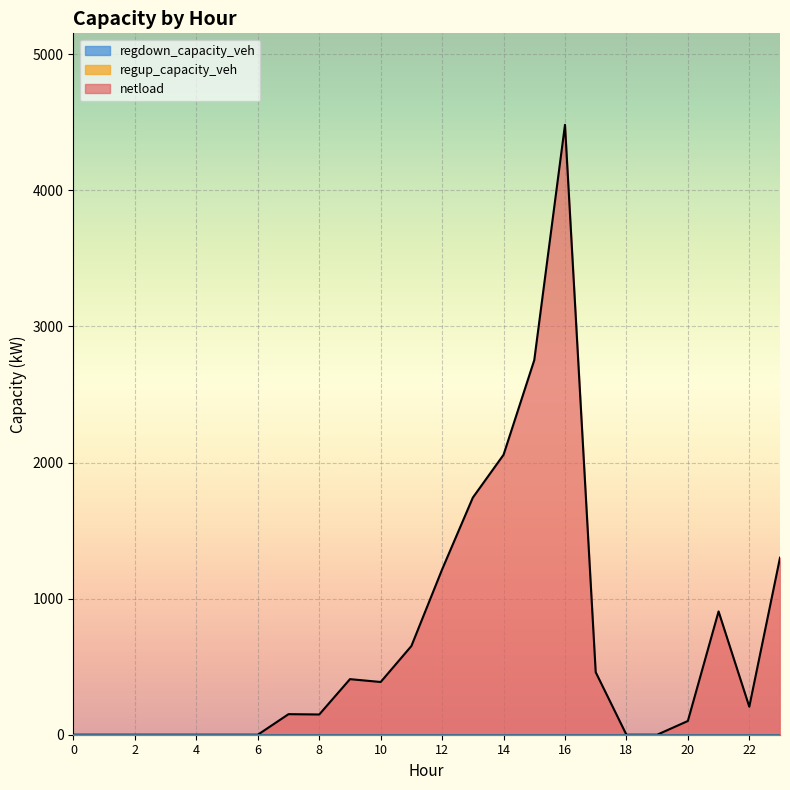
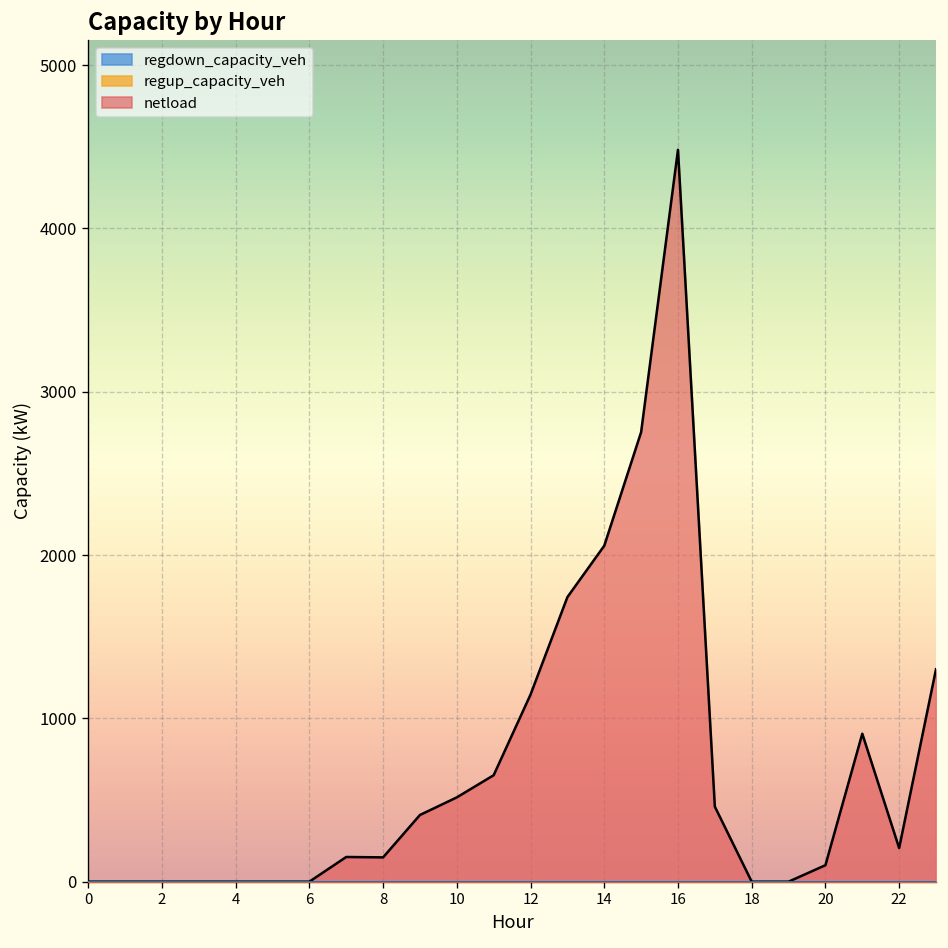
  {
    "regup_capacity_veh": {
      "8": 0,
      "10": 0,
      "12": 0,
      "14": 0,
      "16": 0,
      "20": 0,
      "22": 0
    },
    "netload": {
      "8": 150,
-     "10": 390,
-     "12": 1210,
+     "10": 520,
+     "12": 1150,
      "14": 2060,
      "16": 4480,
      "20": 100,
      "22": 210
    }
  }
